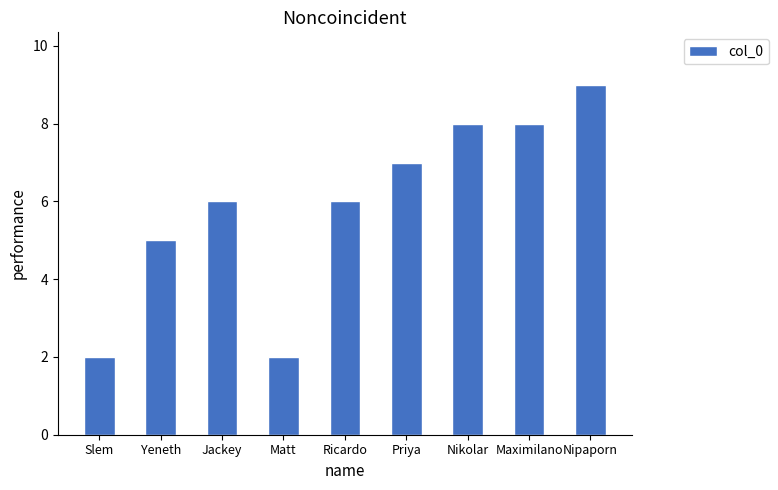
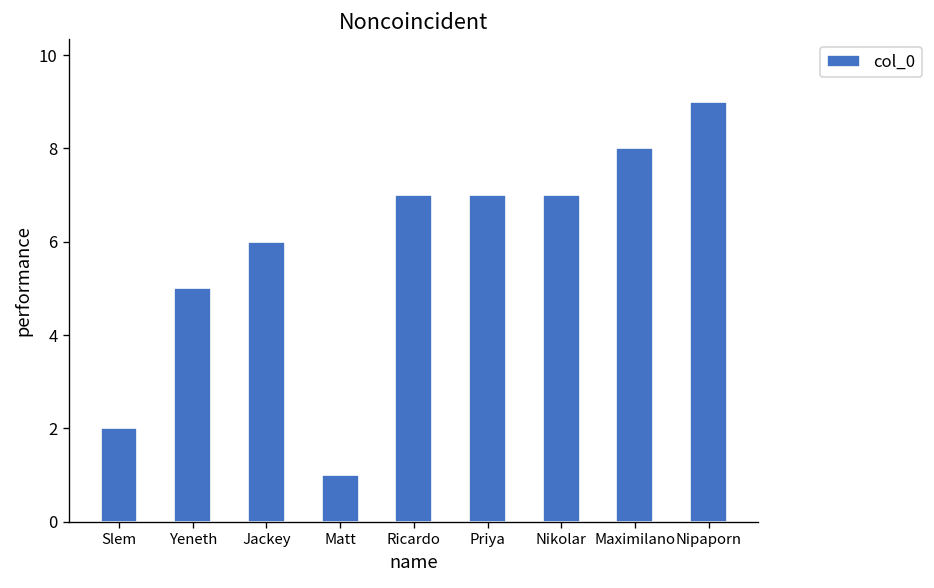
  {
    "Slem": 2,
    "Yeneth": 5,
    "Jackey": 6,
-   "Matt": 2,
-   "Ricardo": 6,
+   "Matt": 1,
+   "Ricardo": 7,
    "Priya": 7,
-   "Nikolar": 8,
+   "Nikolar": 7,
    "Maximilano": 8,
    "Nipaporn": 9
  }
